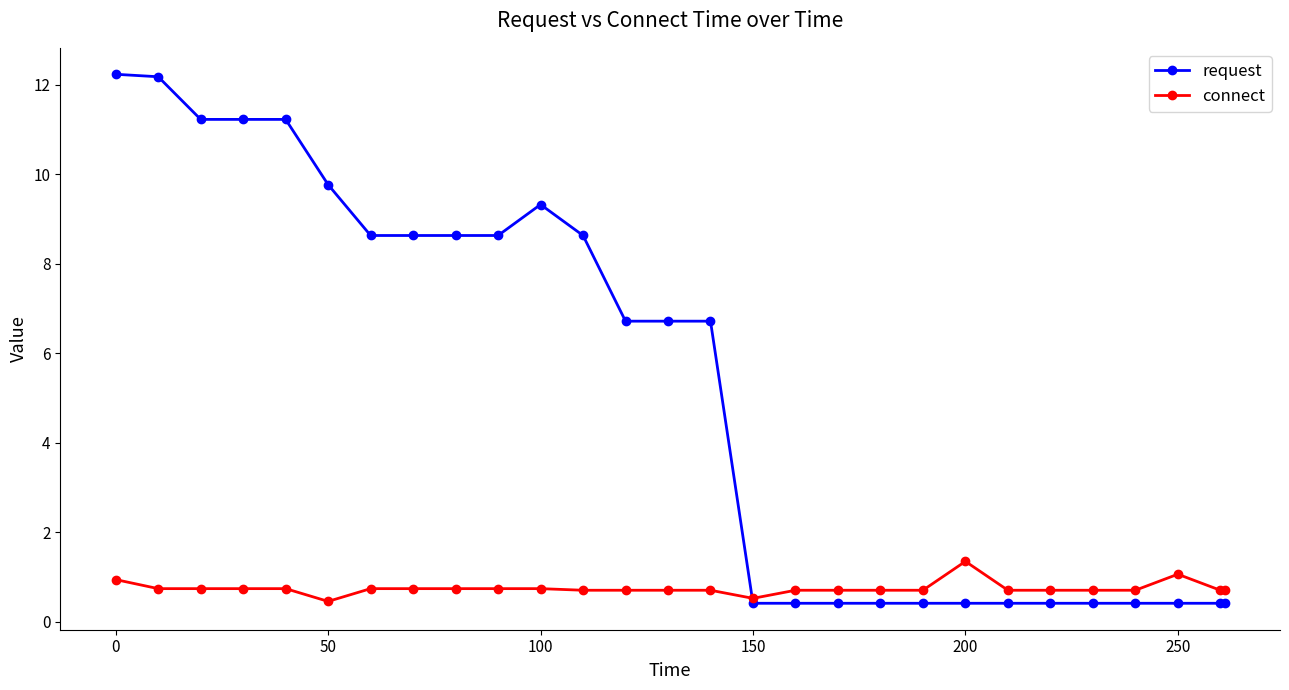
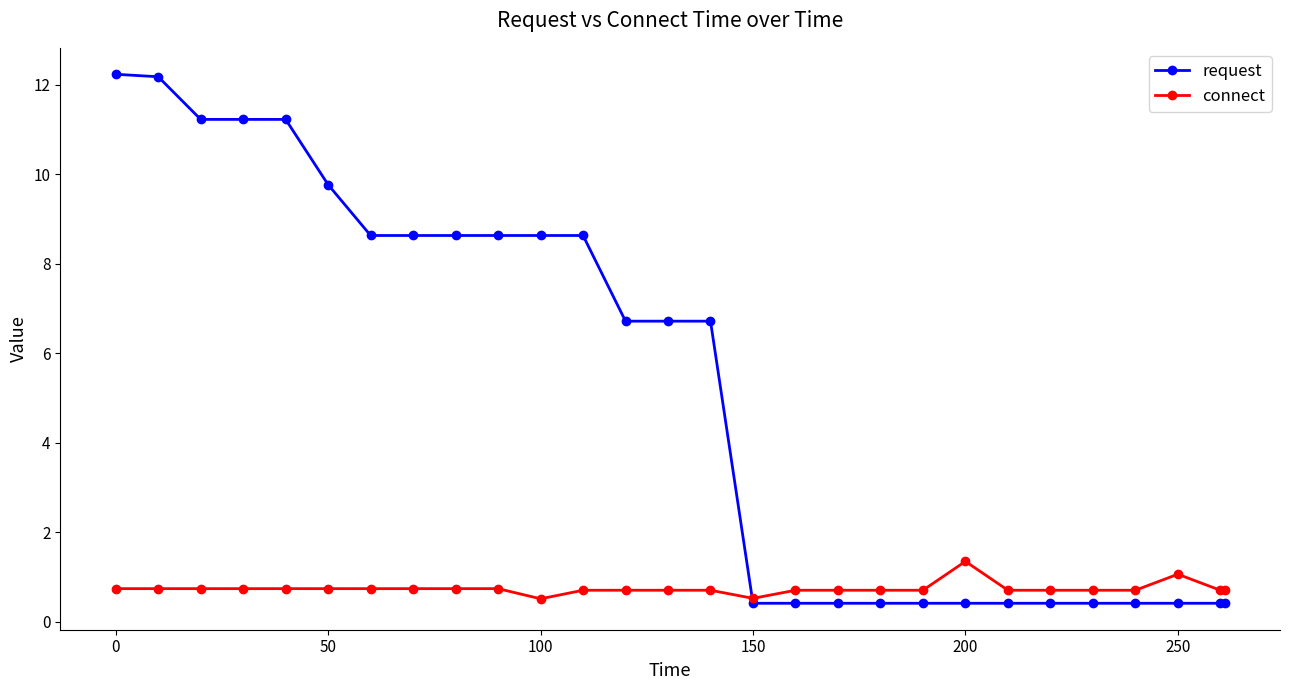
  {
    "request": {
      "0": 12.2,
      "50": 9.8,
-     "100": 9.3,
+     "100": 8.6,
      "150": 0.4,
      "200": 0.4,
      "250": 0.4
    },
    "connect": {
-     "0": 0.9,
-     "50": 0.5,
-     "100": 0.7,
+     "0": 0.7,
+     "50": 0.7,
+     "100": 0.5,
      "150": 0.5,
      "200": 1.4,
      "250": 1.1
    }
  }
